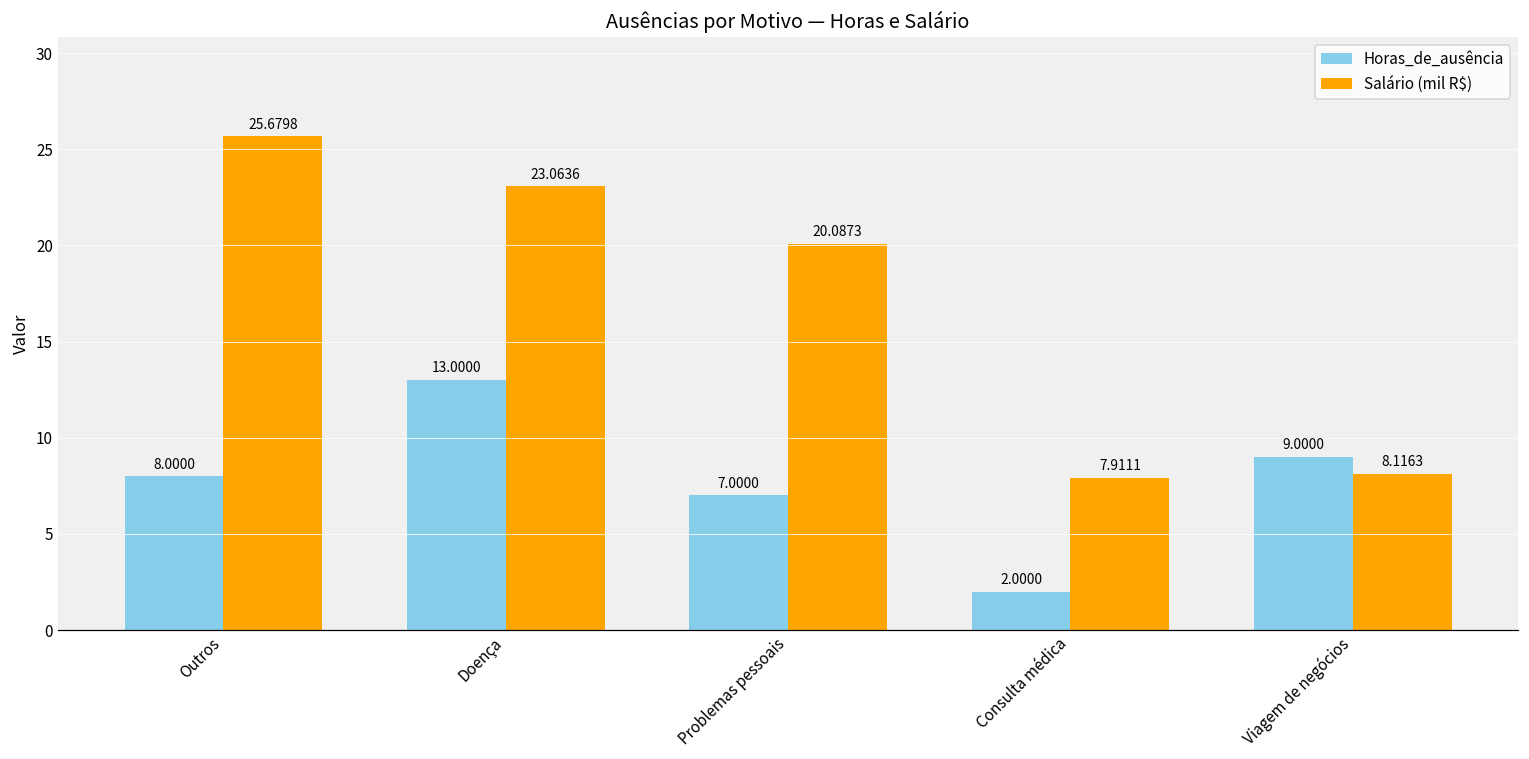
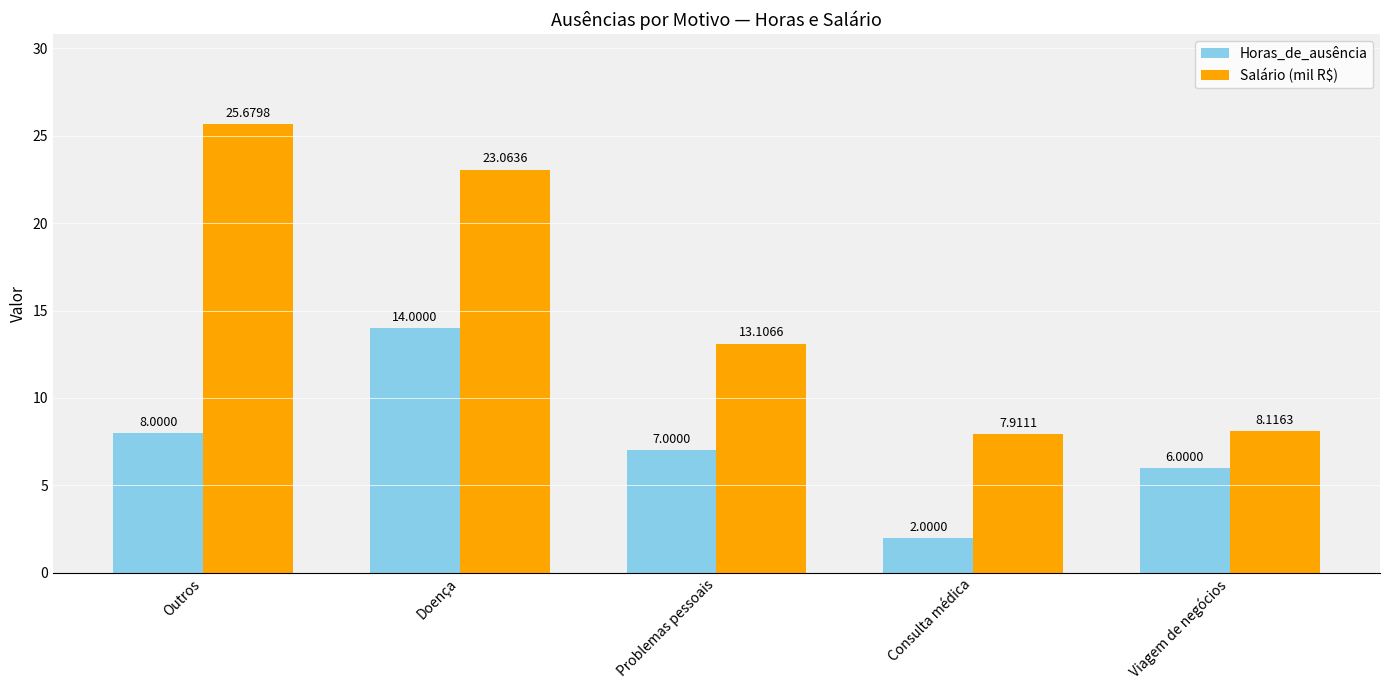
  {
    "Horas_de_ausência": {
      "Outros": 8.0000,
-     "Doença": 13.0000,
+     "Doença": 14.0000,
      "Problemas pessoais": 7.0000,
      "Consulta médica": 2.0000,
-     "Viagem de negócios": 9.0000
+     "Viagem de negócios": 6.0000
    },
    "Salário (mil R$)": {
      "Outros": 25.6798,
      "Doença": 23.0636,
-     "Problemas pessoais": 20.0873,
+     "Problemas pessoais": 13.1066,
      "Consulta médica": 7.9111,
      "Viagem de negócios": 8.1163
    }
  }
